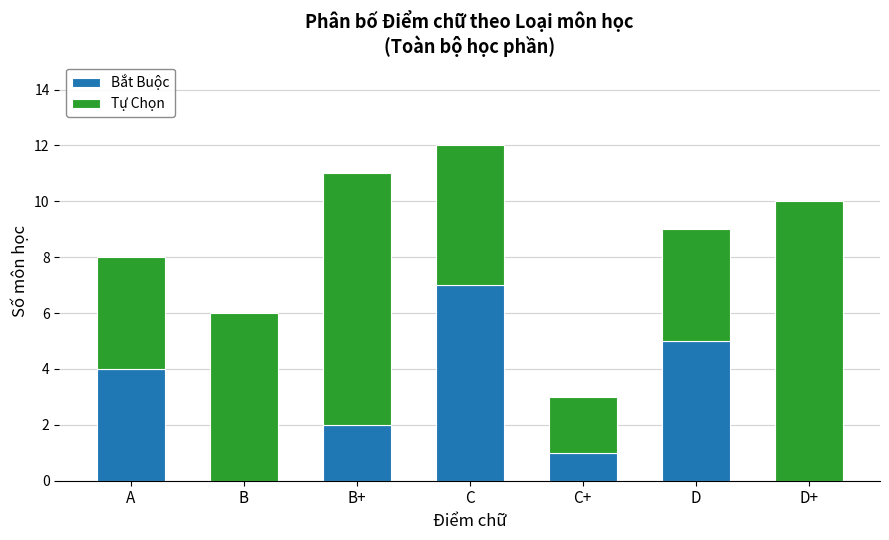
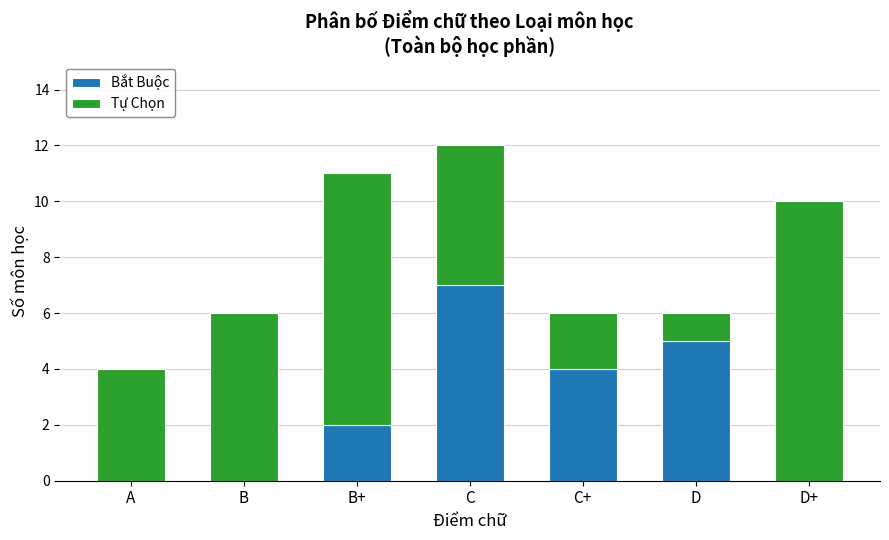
  {
    "Bắt Buộc": {
-     "A": 4,
+     "A": 0,
      "B": 0,
      "B+": 2,
      "C": 7,
-     "C+": 1,
+     "C+": 4,
      "D": 5,
      "D+": 0
    },
    "Tự Chọn": {
      "A": 4,
      "B": 6,
      "B+": 9,
      "C": 5,
      "C+": 2,
-     "D": 4,
+     "D": 1,
      "D+": 10
    }
  }
